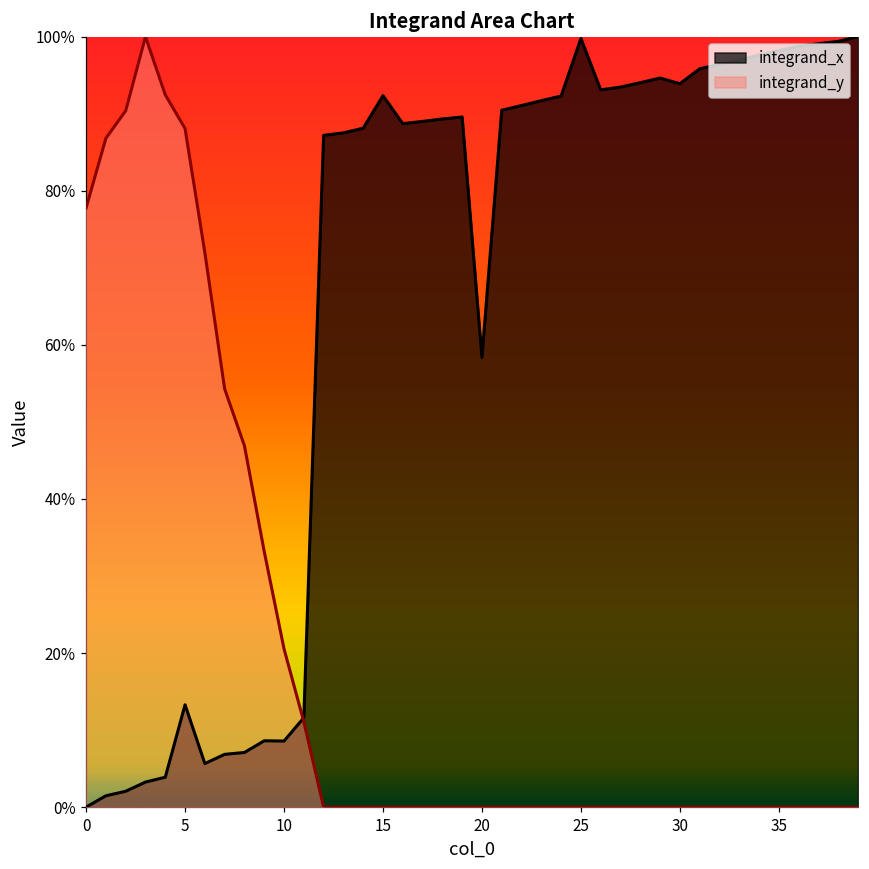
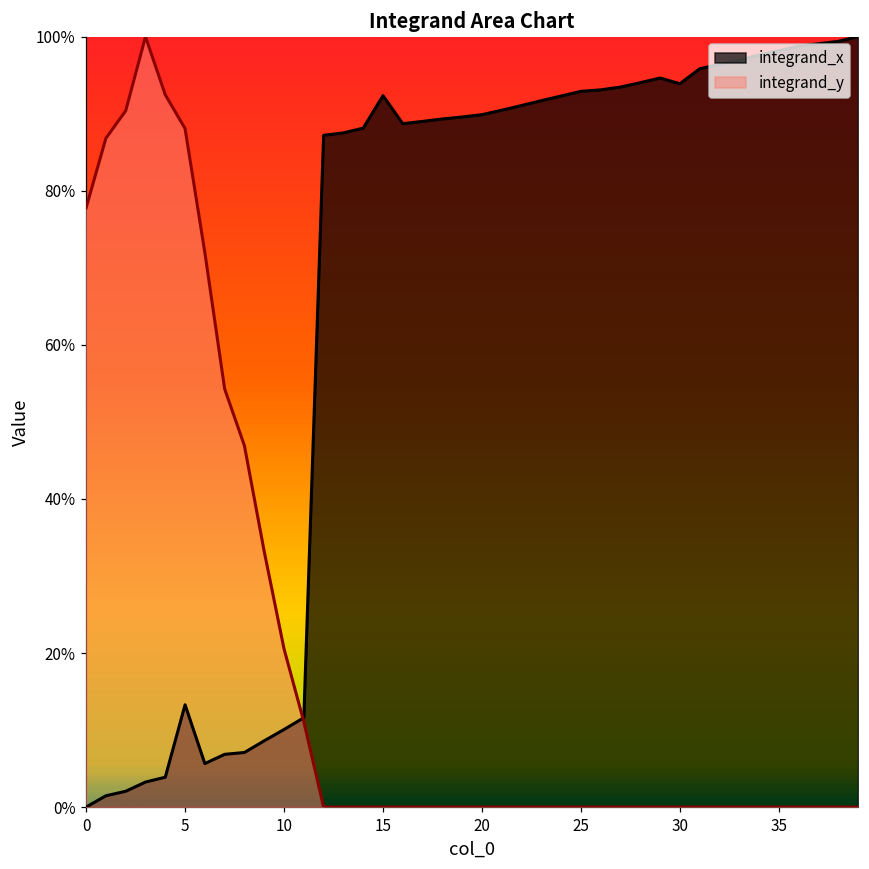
  {
    "integrand_x": {
      "0": "0%",
      "5": "13%",
-     "10": "9%",
+     "10": "10%",
      "15": "92%",
-     "20": "58%",
-     "25": "100%",
+     "20": "90%",
+     "25": "93%",
      "30": "94%"
    },
    "integrand_y": {
      "0": "78%",
      "5": "88%",
      "10": "21%",
      "15": "0%",
      "20": "0%",
      "25": "0%",
      "30": "0%",
      "35": "0%"
    }
  }
